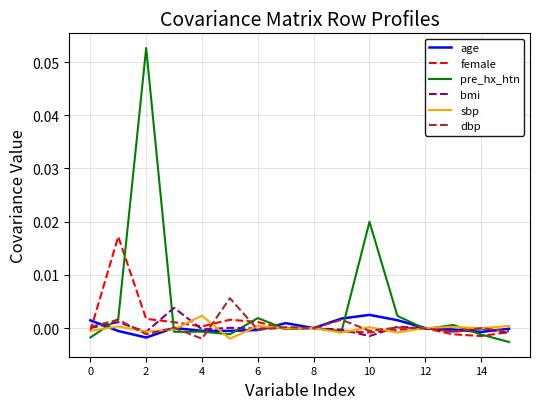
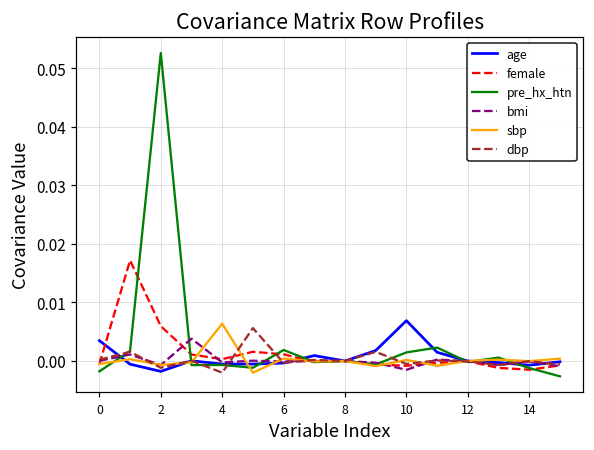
  {
    "age": {
-     "0": 0.001,
+     "0": 0.003,
      "2": -0.002,
-     "10": 0.002,
+     "10": 0.007,
      "14": -0.001
    },
    "female": {
-     "2": 0.002,
+     "2": 0.006,
      "4": 0.000,
      "6": 0.001
    },
    "pre_hx_htn": {
      "0": -0.002,
      "2": 0.053,
      "6": 0.002,
-     "10": 0.020
+     "10": 0.001
    },
    "bmi": {
      "10": -0.002
    },
    "sbp": {
-     "4": 0.002,
+     "4": 0.006,
      "6": 0.000,
      "10": 0.000
    },
    "dbp": {
      "4": -0.002
    }
  }
